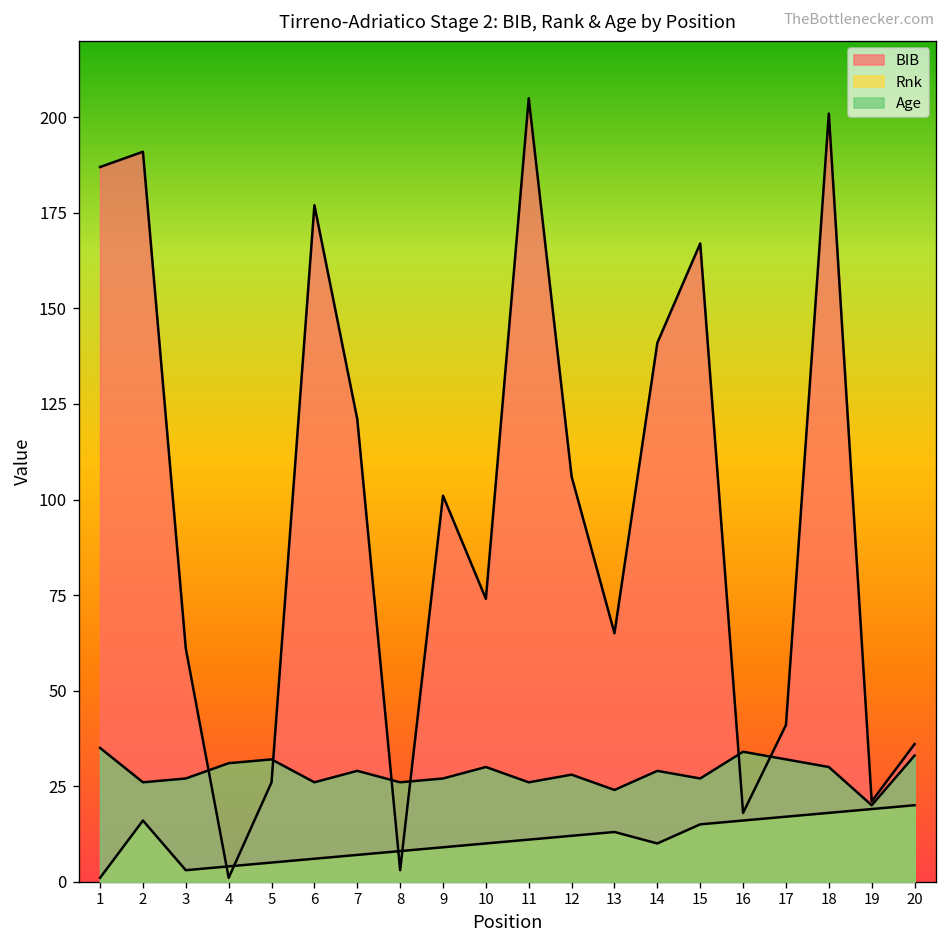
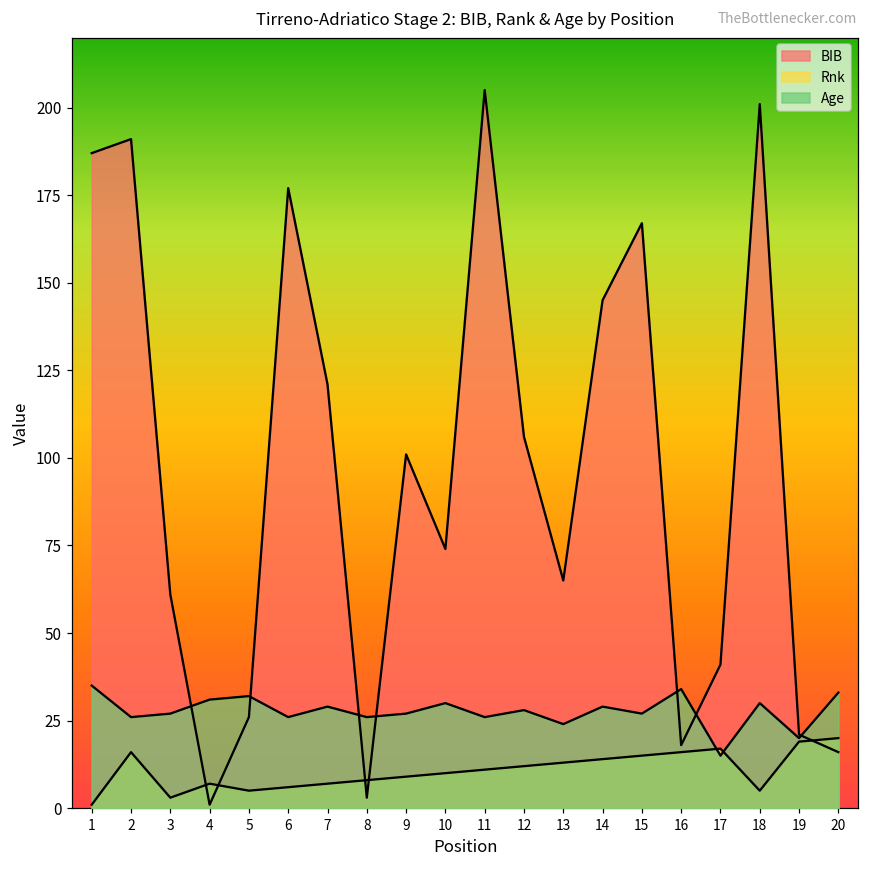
  {
    "BIB": {
      "1": 187,
      "2": 191,
      "3": 61,
      "4": 1,
      "5": 26,
      "6": 177,
      "7": 121,
      "8": 3,
      "9": 101,
      "10": 74,
      "11": 205,
      "12": 106,
      "13": 65,
-     "14": 141,
+     "14": 145,
      "15": 167,
      "16": 18,
      "17": 41,
      "18": 201,
      "19": 21,
-     "20": 36
+     "20": 16
    },
    "Rnk": {
      "1": 1,
      "2": 16,
      "3": 3,
-     "4": 4,
+     "4": 7,
      "5": 5,
      "6": 6,
      "7": 7,
      "8": 8,
      "9": 9,
      "10": 10,
      "11": 11,
      "12": 12,
      "13": 13,
-     "14": 10,
+     "14": 14,
      "15": 15,
      "16": 16,
      "17": 17,
-     "18": 18,
+     "18": 5,
      "19": 19,
      "20": 20
    },
    "Age": {
      "1": 35,
      "2": 26,
      "3": 27,
      "4": 31,
      "5": 32,
      "6": 26,
      "7": 29,
      "8": 26,
      "9": 27,
      "10": 30,
      "11": 26,
      "12": 28,
      "13": 24,
      "14": 29,
      "15": 27,
      "16": 34,
-     "17": 32,
+     "17": 15,
      "18": 30,
      "19": 20,
      "20": 33
    }
  }
